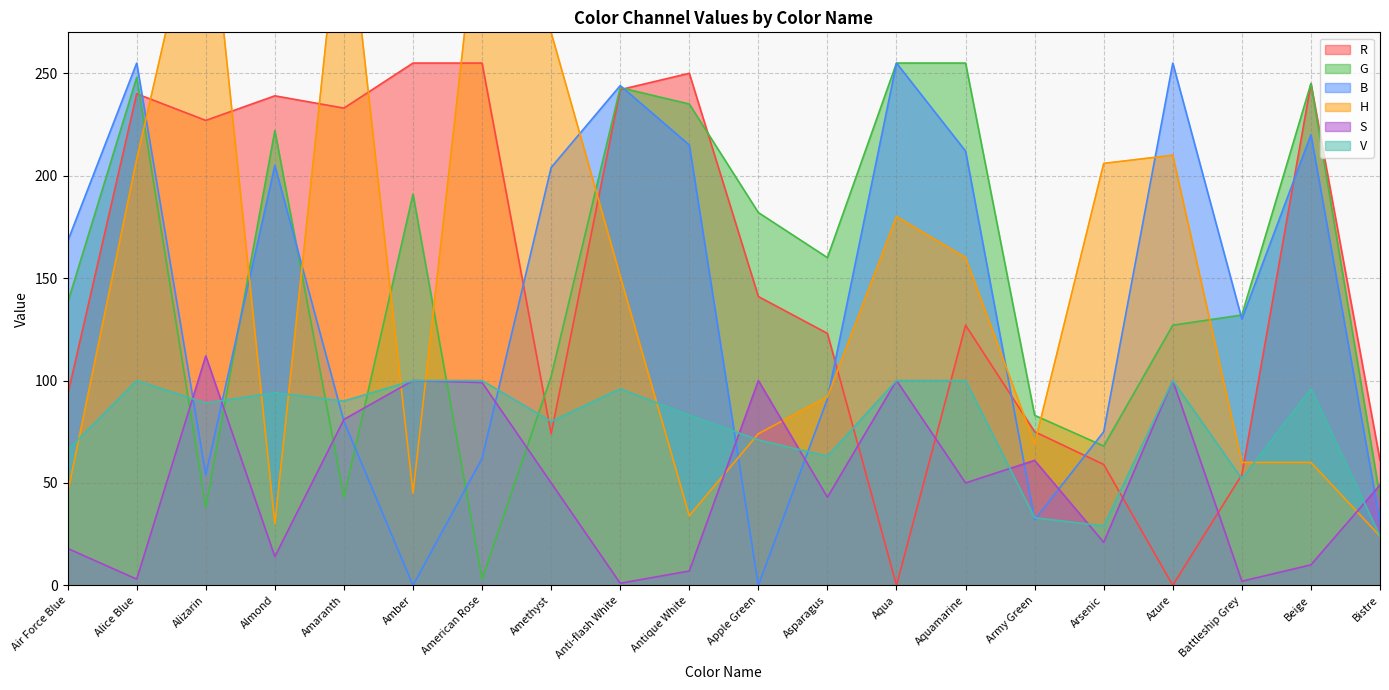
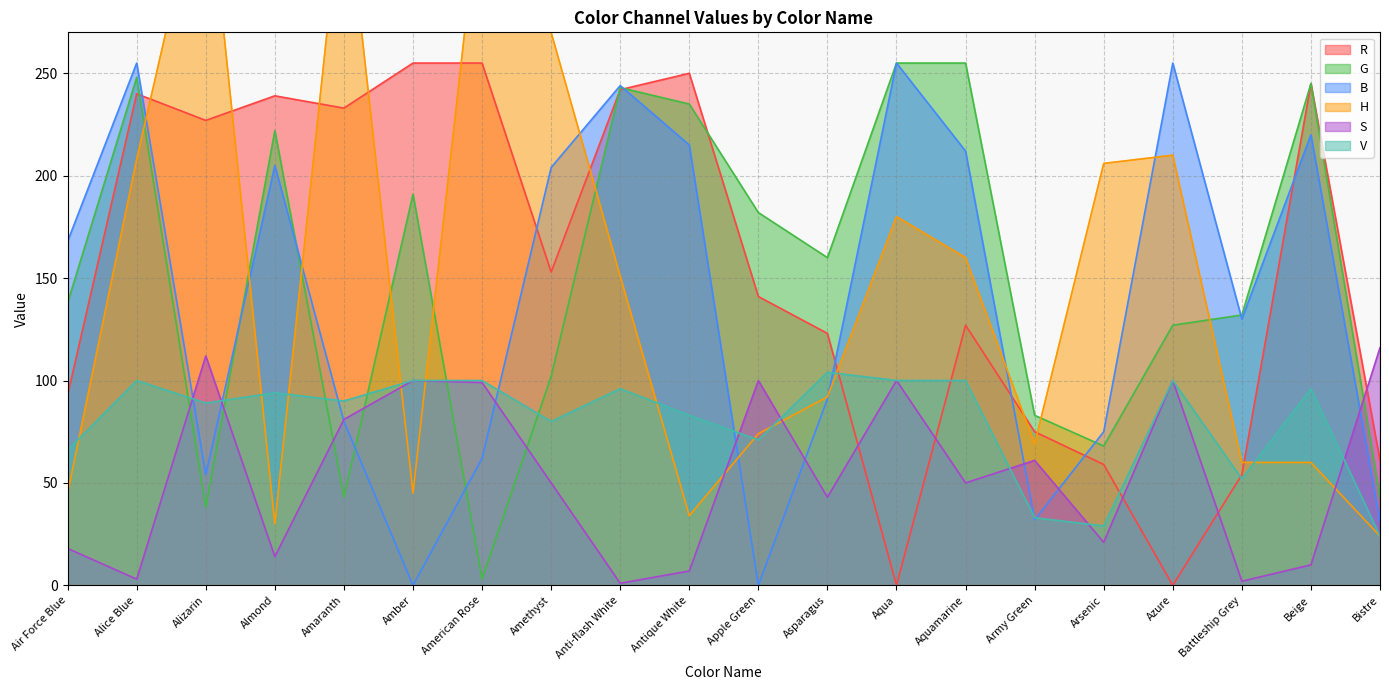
  {
    "R": {
      "Air Force Blue": 93,
      "Alice Blue": 240,
      "Alizarin": 227,
      "Almond": 239,
      "Amaranth": 233,
      "Amber": 255,
      "American Rose": 255,
-     "Amethyst": 74,
+     "Amethyst": 153,
      "Antique White": 250,
      "Apple Green": 141,
      "Asparagus": 123,
      "Aqua": 0,
      "Aquamarine": 127,
      "Army Green": 75,
      "Arsenic": 59,
      "Azure": 0,
      "Battleship Grey": 54,
      "Bistre": 61
    },
    "G": {
      "Air Force Blue": 138,
      "Alice Blue": 248,
      "Alizarin": 38,
      "Almond": 222,
      "Amaranth": 43,
      "Amber": 191,
      "American Rose": 3,
      "Amethyst": 102,
      "Antique White": 235,
      "Apple Green": 182,
      "Asparagus": 160,
      "Aquamarine": 255,
      "Army Green": 83,
      "Arsenic": 68,
      "Azure": 127,
      "Battleship Grey": 132,
      "Bistre": 43
    },
    "B": {
      "Air Force Blue": 168,
      "Alice Blue": 255,
      "Alizarin": 54,
      "Almond": 205,
      "Amber": 0,
      "American Rose": 62,
      "Amethyst": 204,
      "Antique White": 215,
      "Apple Green": 0,
      "Aquamarine": 212,
      "Arsenic": 75,
      "Azure": 255,
      "Battleship Grey": 130,
      "Beige": 220,
      "Bistre": 31
    },
    "H": {
      "Air Force Blue": 45,
      "Alice Blue": 208,
      "Almond": 30,
      "Amber": 45,
      "Amethyst": 270,
      "Anti-flash White": 151,
      "Antique White": 34,
      "Apple Green": 74,
      "Aqua": 180,
      "Aquamarine": 160,
      "Army Green": 69,
      "Arsenic": 206,
      "Azure": 210,
      "Battleship Grey": 60,
      "Beige": 60
    },
    "S": {
      "Air Force Blue": 18,
      "Alice Blue": 3,
      "Alizarin": 112,
      "Almond": 14,
      "Amethyst": 50,
      "Anti-flash White": 1,
      "Antique White": 7,
      "Apple Green": 100,
      "Asparagus": 43,
      "Aquamarine": 50,
      "Army Green": 61,
      "Arsenic": 21,
      "Battleship Grey": 2,
      "Beige": 10,
-     "Bistre": 49
+     "Bistre": 116
    },
    "V": {
      "Air Force Blue": 66,
      "Alice Blue": 100,
      "Alizarin": 89,
      "Almond": 94,
      "Amaranth": 90,
      "Amethyst": 80,
      "Anti-flash White": 96,
      "Antique White": 83,
      "Apple Green": 71,
-     "Asparagus": 63,
+     "Asparagus": 104,
      "Aquamarine": 100,
      "Arsenic": 29,
      "Battleship Grey": 52,
      "Beige": 96
    }
  }
